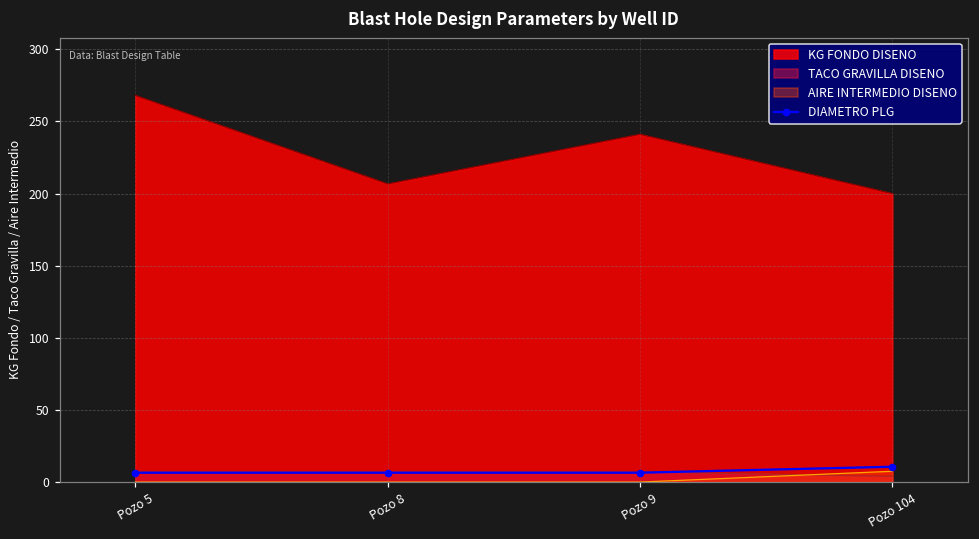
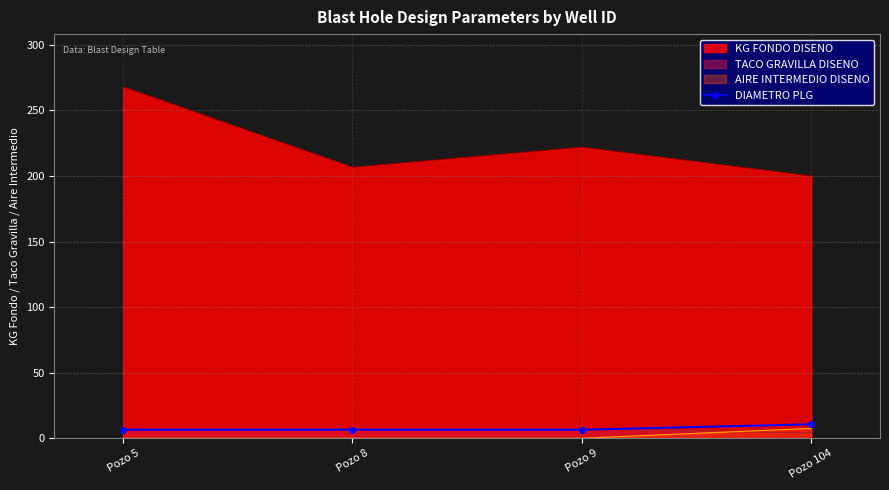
  {
    "KG FONDO DISENO": {
      "Pozo 5": 268,
      "Pozo 8": 207,
-     "Pozo 9": 241,
+     "Pozo 9": 222,
      "Pozo 104": 200
    },
    "DIAMETRO PLG": {
      "Pozo 104": 11
    }
  }
